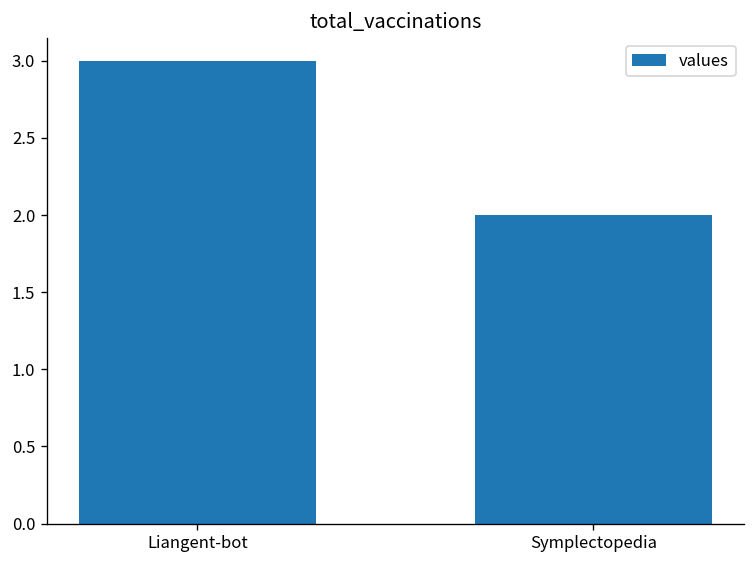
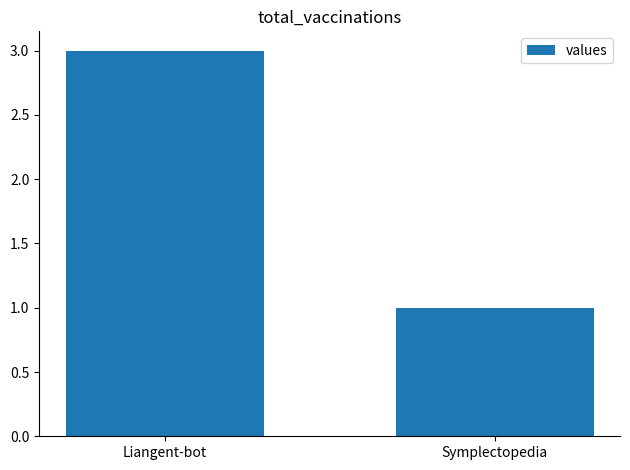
  {
    "Liangent-bot": 3,
-   "Symplectopedia": 2
+   "Symplectopedia": 1
  }
